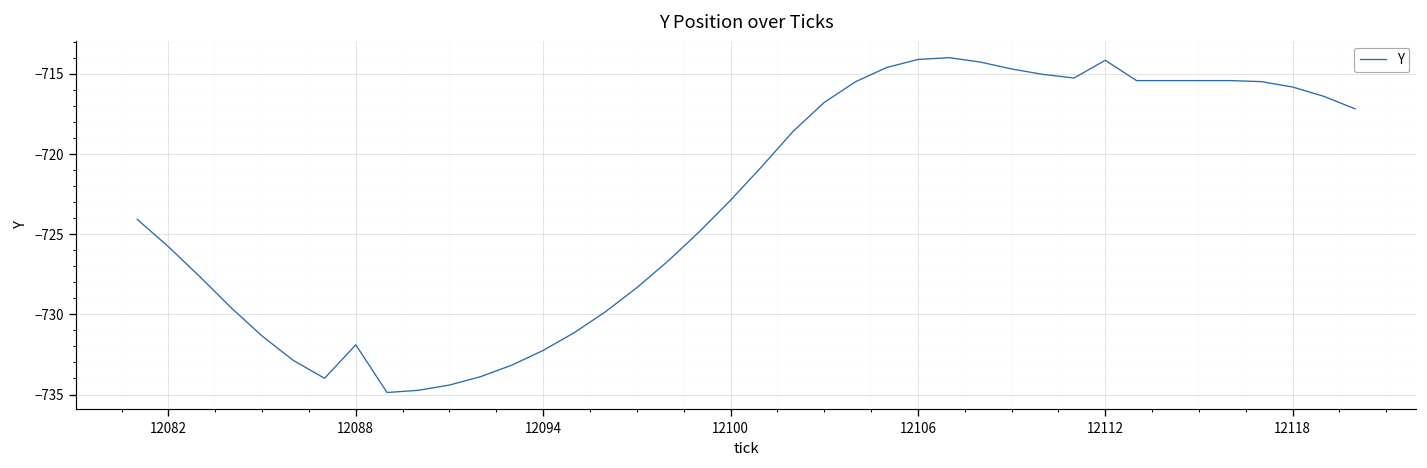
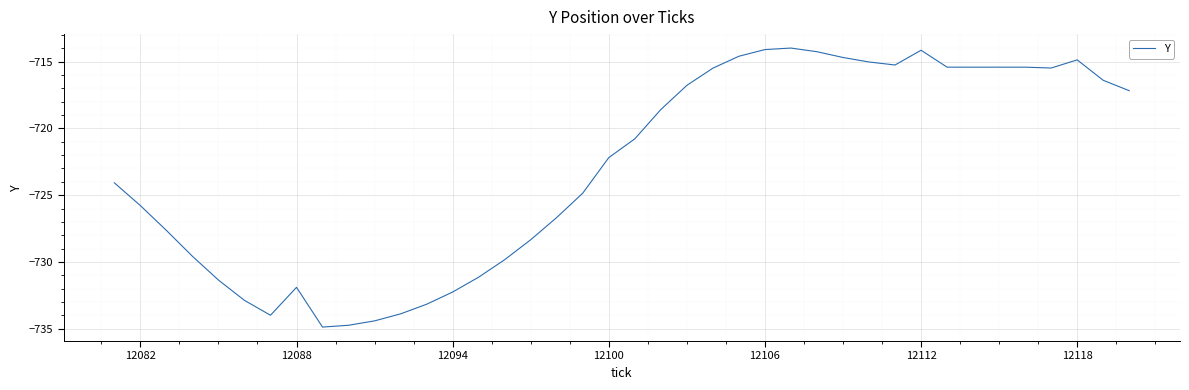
  {
    "12082": -725.8,
    "12088": -731.9,
    "12094": -732.2,
-   "12100": -722.9,
+   "12100": -722.2,
    "12106": -714.1,
    "12112": -714.2,
-   "12118": -715.8
+   "12118": -714.9
  }
